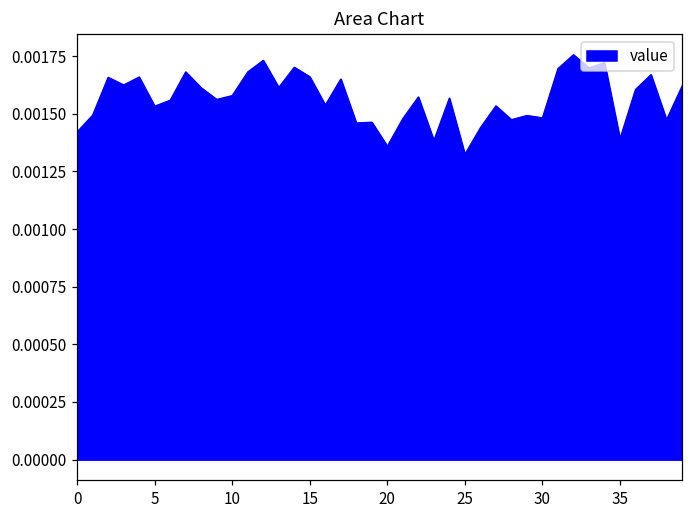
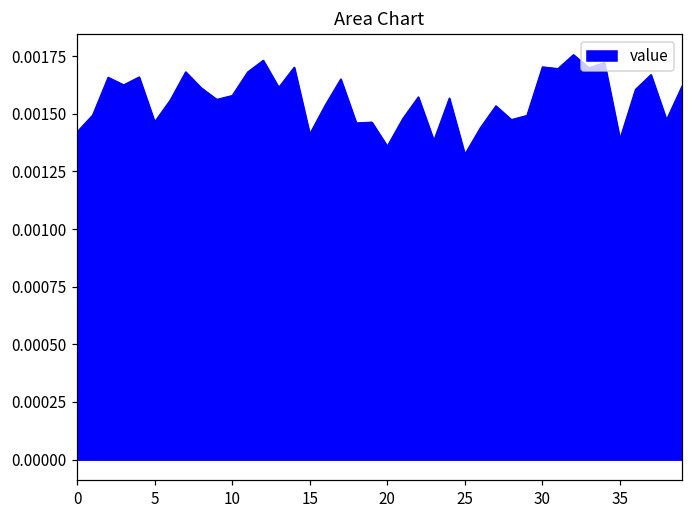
  {
    "0": 0.00142,
-   "5": 0.00153,
+   "5": 0.00146,
    "10": 0.00158,
-   "15": 0.00166,
+   "15": 0.00141,
    "20": 0.00136,
    "25": 0.00132,
-   "30": 0.00148,
+   "30": 0.00170,
    "35": 0.00139
  }
